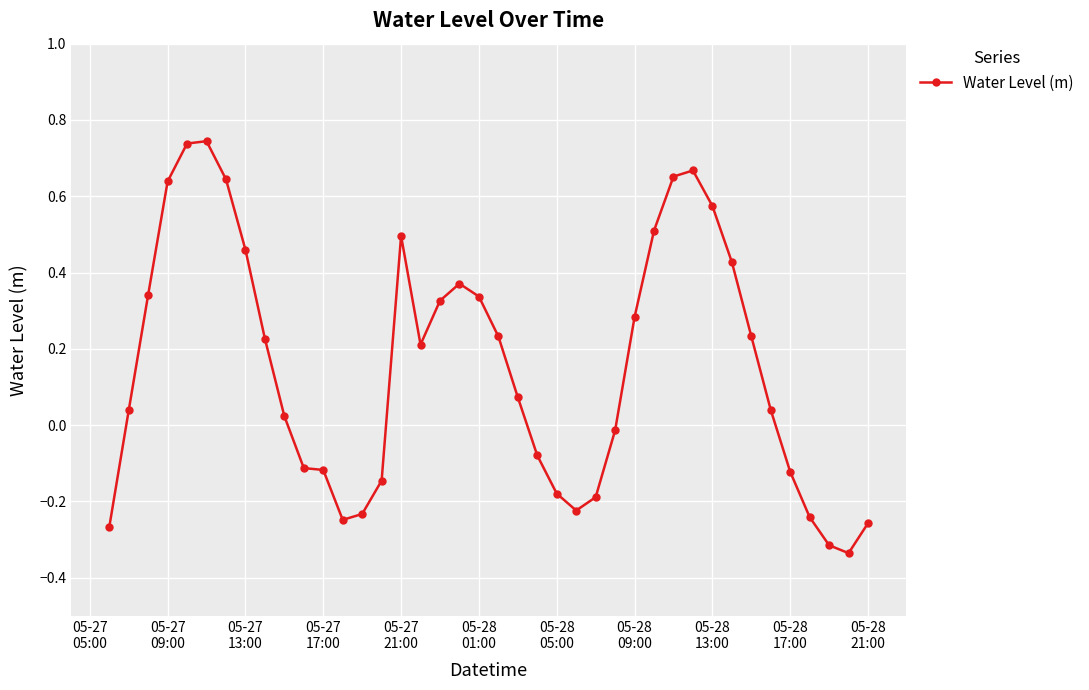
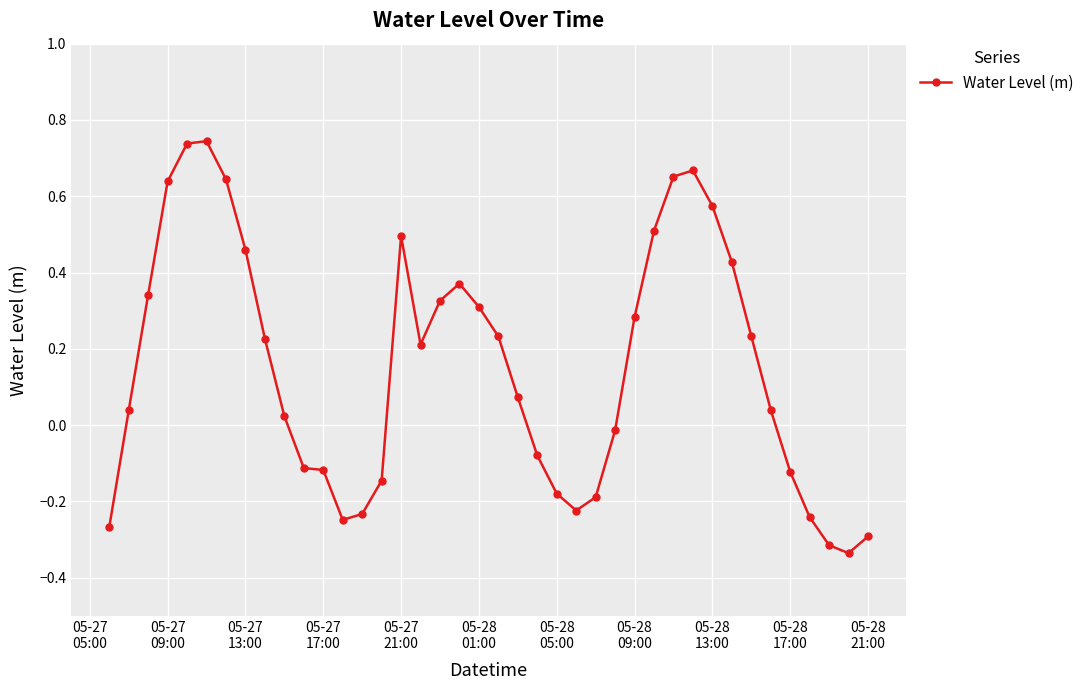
  {
    "05-27 09:00": 0.64,
    "05-27 13:00": 0.46,
    "05-27 17:00": -0.12,
    "05-27 21:00": 0.50,
-   "05-28 01:00": 0.34,
+   "05-28 01:00": 0.31,
    "05-28 05:00": -0.18,
    "05-28 09:00": 0.28,
    "05-28 13:00": 0.57,
    "05-28 17:00": -0.12,
-   "05-28 21:00": -0.26
+   "05-28 21:00": -0.29
  }
